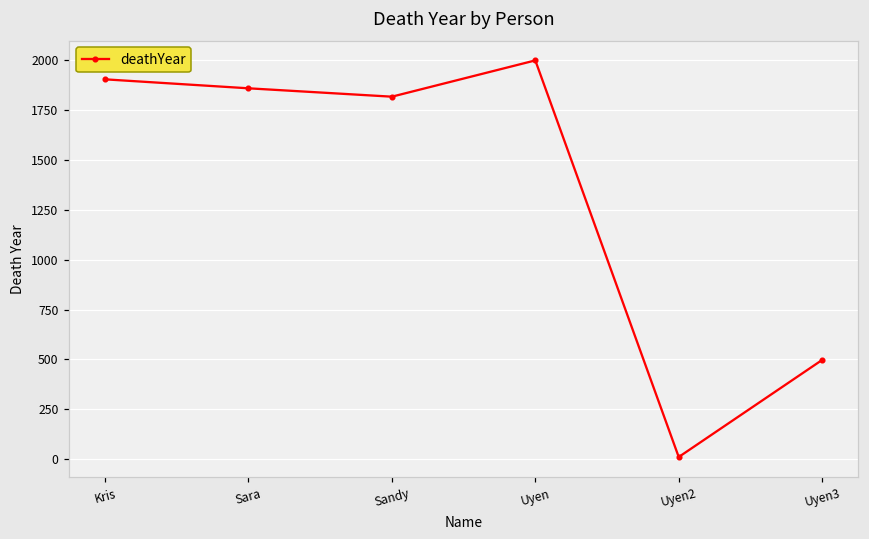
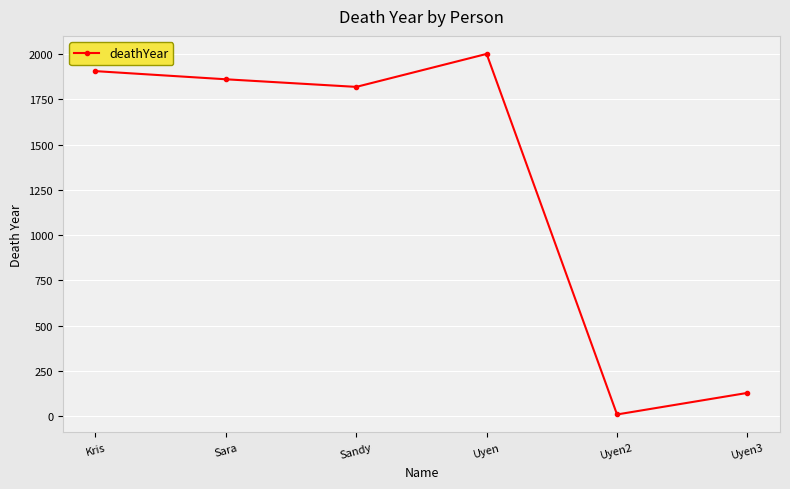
  {
    "Kris": 1910,
    "Sara": 1860,
    "Sandy": 1820,
    "Uyen": 2000,
    "Uyen2": 10,
-   "Uyen3": 500
+   "Uyen3": 130
  }
